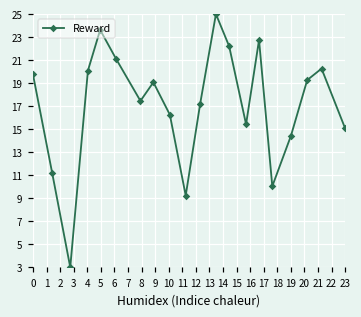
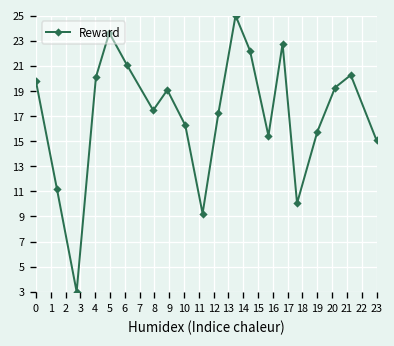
  {
    "0": 19.8,
-   "19": 14.4,
+   "19": 15.8,
    "23": 15.1
  }
